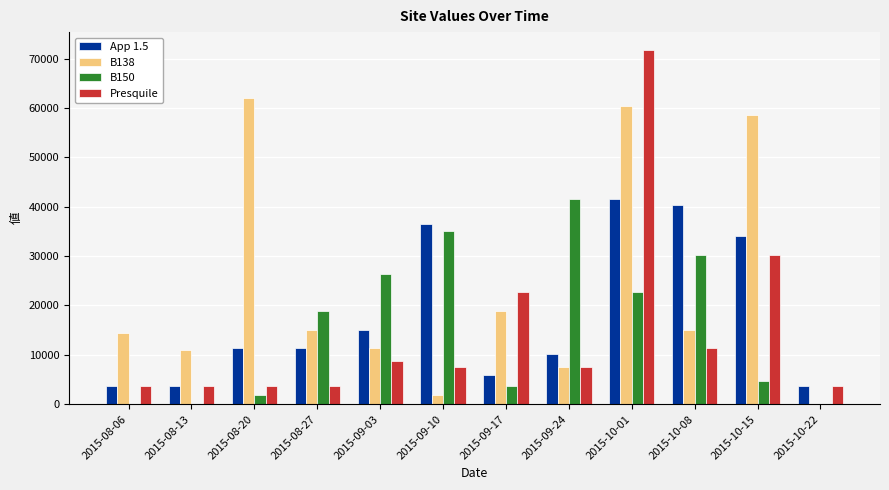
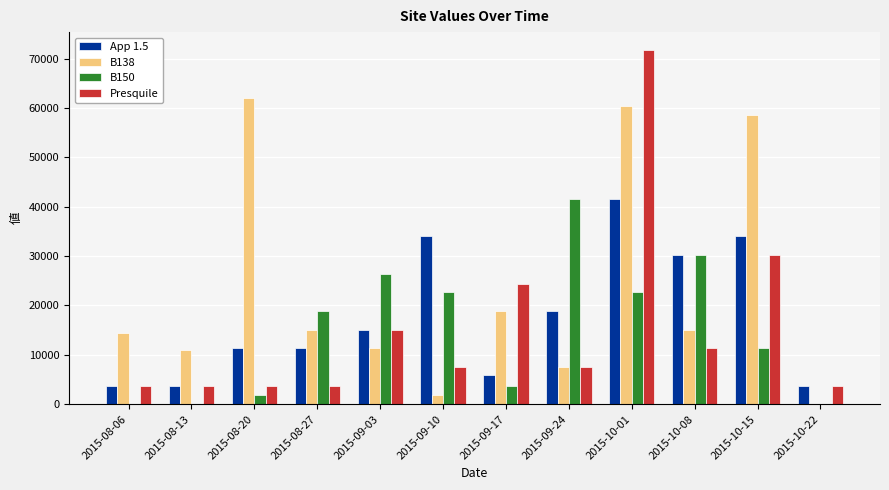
  {
    "App 1.5": {
      "2015-08-06": 4000,
      "2015-08-13": 4000,
      "2015-08-20": 11000,
      "2015-08-27": 11000,
      "2015-09-03": 15000,
-     "2015-09-10": 37000,
+     "2015-09-10": 34000,
      "2015-09-17": 6000,
-     "2015-09-24": 10000,
+     "2015-09-24": 19000,
      "2015-10-01": 42000,
-     "2015-10-08": 40000,
+     "2015-10-08": 30000,
      "2015-10-15": 34000,
      "2015-10-22": 4000
    },
    "B138": {
      "2015-08-06": 14000,
      "2015-08-13": 11000,
      "2015-08-20": 62000,
      "2015-08-27": 15000,
      "2015-09-03": 11000,
      "2015-09-10": 2000,
      "2015-09-17": 19000,
      "2015-09-24": 8000,
      "2015-10-01": 60000,
      "2015-10-08": 15000,
      "2015-10-15": 59000,
      "2015-10-22": 0
    },
    "B150": {
      "2015-08-06": 0,
      "2015-08-13": 0,
      "2015-08-20": 2000,
      "2015-08-27": 19000,
      "2015-09-03": 26000,
-     "2015-09-10": 35000,
+     "2015-09-10": 23000,
      "2015-09-17": 4000,
      "2015-09-24": 42000,
      "2015-10-01": 23000,
      "2015-10-08": 30000,
-     "2015-10-15": 5000,
+     "2015-10-15": 11000,
      "2015-10-22": 0
    },
    "Presquile": {
      "2015-08-06": 4000,
      "2015-08-13": 4000,
      "2015-08-20": 4000,
      "2015-08-27": 4000,
-     "2015-09-03": 9000,
+     "2015-09-03": 15000,
      "2015-09-10": 8000,
-     "2015-09-17": 23000,
+     "2015-09-17": 24000,
      "2015-09-24": 8000,
      "2015-10-01": 72000,
      "2015-10-08": 11000,
      "2015-10-15": 30000,
      "2015-10-22": 4000
    }
  }
